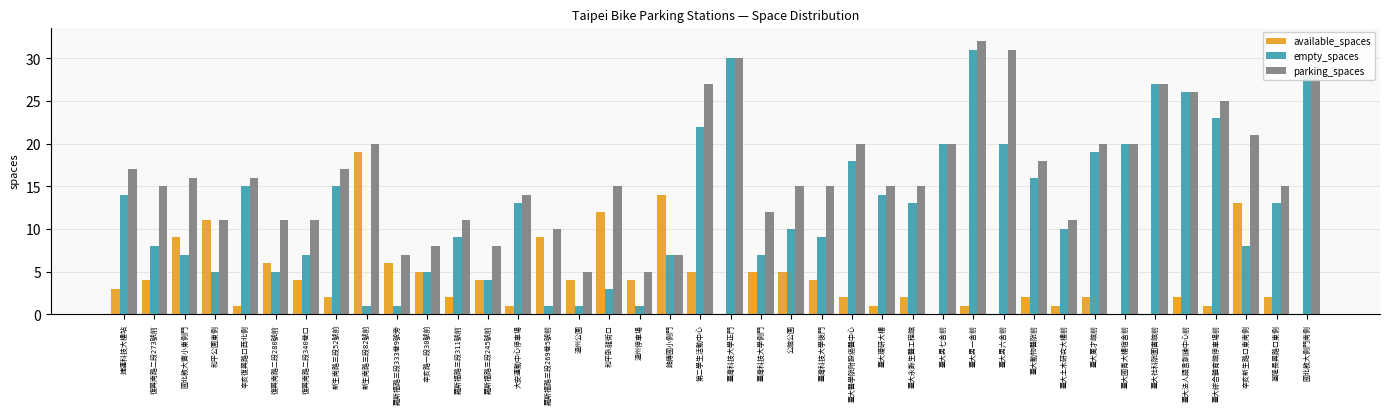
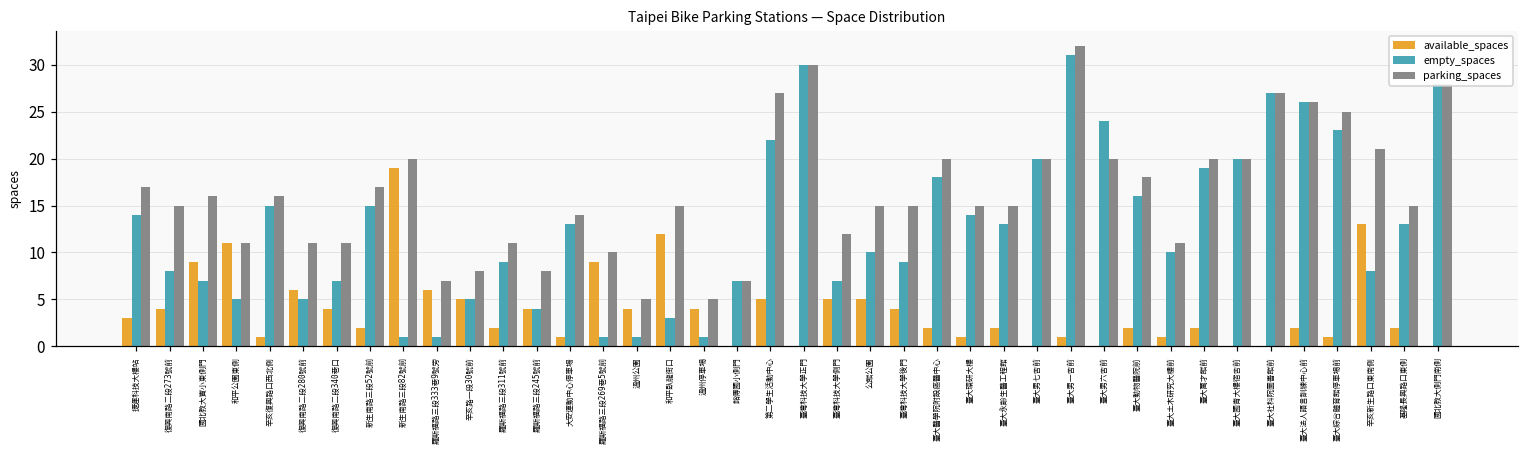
  {
    "available_spaces": {
      "捷運科技大樓站": 3,
      "復興南路二段273號前": 4,
      "國北教大實小東側門": 9,
      "和平公園東側": 11,
      "辛亥復興路口西北側": 1,
      "復興南路二段280號前": 6,
      "復興南路二段340巷口": 4,
      "新生南路三段52號前": 2,
      "新生南路三段82號前": 19,
      "羅斯福路三段333巷9號旁": 6,
      "辛亥路一段30號前": 5,
      "羅斯福路三段311號前": 2,
      "羅斯福路三段245號前": 4,
      "大安運動中心停車場": 1,
      "羅斯福路三段269巷5號前": 9,
      "溫州公園": 4,
      "和平臥龍街口": 12,
      "溫州停車場": 4,
-     "銘傳國小側門": 14,
+     "銘傳國小側門": 0,
      "第二學生活動中心": 5,
      "臺灣科技大學正門": 0,
      "臺灣科技大學側門": 5,
      "公館公園": 5,
      "臺灣科技大學後門": 4,
      "臺大醫學院附設癌醫中心": 2,
      "臺大環研大樓": 1,
      "臺大永齡生醫工程館": 2,
      "臺大男七舍前": 0,
      "臺大男一舍前": 1,
      "臺大男六舍前": 0,
      "臺大動物醫院前": 2,
      "臺大土木研究大樓前": 1,
      "臺大萬才館前": 2,
      "臺大國青大樓宿舍前": 0,
      "臺大社科院圖書館前": 0,
      "臺大法人語言訓練中心前": 2,
      "臺大綜合體育館停車場前": 1,
      "辛亥新生路口東南側": 13,
      "基隆長興路口東側": 2,
      "國北教大側門南側": 0
    },
    "empty_spaces": {
      "捷運科技大樓站": 14,
      "復興南路二段273號前": 8,
      "國北教大實小東側門": 7,
      "和平公園東側": 5,
      "辛亥復興路口西北側": 15,
      "復興南路二段280號前": 5,
      "復興南路二段340巷口": 7,
      "新生南路三段52號前": 15,
      "新生南路三段82號前": 1,
      "羅斯福路三段333巷9號旁": 1,
      "辛亥路一段30號前": 5,
      "羅斯福路三段311號前": 9,
      "羅斯福路三段245號前": 4,
      "大安運動中心停車場": 13,
      "羅斯福路三段269巷5號前": 1,
      "溫州公園": 1,
      "和平臥龍街口": 3,
      "溫州停車場": 1,
      "銘傳國小側門": 7,
      "第二學生活動中心": 22,
      "臺灣科技大學正門": 30,
      "臺灣科技大學側門": 7,
      "公館公園": 10,
      "臺灣科技大學後門": 9,
      "臺大醫學院附設癌醫中心": 18,
      "臺大環研大樓": 14,
      "臺大永齡生醫工程館": 13,
      "臺大男七舍前": 20,
      "臺大男一舍前": 31,
-     "臺大男六舍前": 20,
+     "臺大男六舍前": 24,
      "臺大動物醫院前": 16,
      "臺大土木研究大樓前": 10,
      "臺大萬才館前": 19,
      "臺大國青大樓宿舍前": 20,
      "臺大社科院圖書館前": 27,
      "臺大法人語言訓練中心前": 26,
      "臺大綜合體育館停車場前": 23,
      "辛亥新生路口東南側": 8,
      "基隆長興路口東側": 13
    },
    "parking_spaces": {
      "捷運科技大樓站": 17,
      "復興南路二段273號前": 15,
      "國北教大實小東側門": 16,
      "和平公園東側": 11,
      "辛亥復興路口西北側": 16,
      "復興南路二段280號前": 11,
      "復興南路二段340巷口": 11,
      "新生南路三段52號前": 17,
      "新生南路三段82號前": 20,
      "羅斯福路三段333巷9號旁": 7,
      "辛亥路一段30號前": 8,
      "羅斯福路三段311號前": 11,
      "羅斯福路三段245號前": 8,
      "大安運動中心停車場": 14,
      "羅斯福路三段269巷5號前": 10,
      "溫州公園": 5,
      "和平臥龍街口": 15,
      "溫州停車場": 5,
      "銘傳國小側門": 7,
      "第二學生活動中心": 27,
      "臺灣科技大學正門": 30,
      "臺灣科技大學側門": 12,
      "公館公園": 15,
      "臺灣科技大學後門": 15,
      "臺大醫學院附設癌醫中心": 20,
      "臺大環研大樓": 15,
      "臺大永齡生醫工程館": 15,
      "臺大男七舍前": 20,
      "臺大男一舍前": 32,
-     "臺大男六舍前": 31,
+     "臺大男六舍前": 20,
      "臺大動物醫院前": 18,
      "臺大土木研究大樓前": 11,
      "臺大萬才館前": 20,
      "臺大國青大樓宿舍前": 20,
      "臺大社科院圖書館前": 27,
      "臺大法人語言訓練中心前": 26,
      "臺大綜合體育館停車場前": 25,
      "辛亥新生路口東南側": 21,
      "基隆長興路口東側": 15
    }
  }
